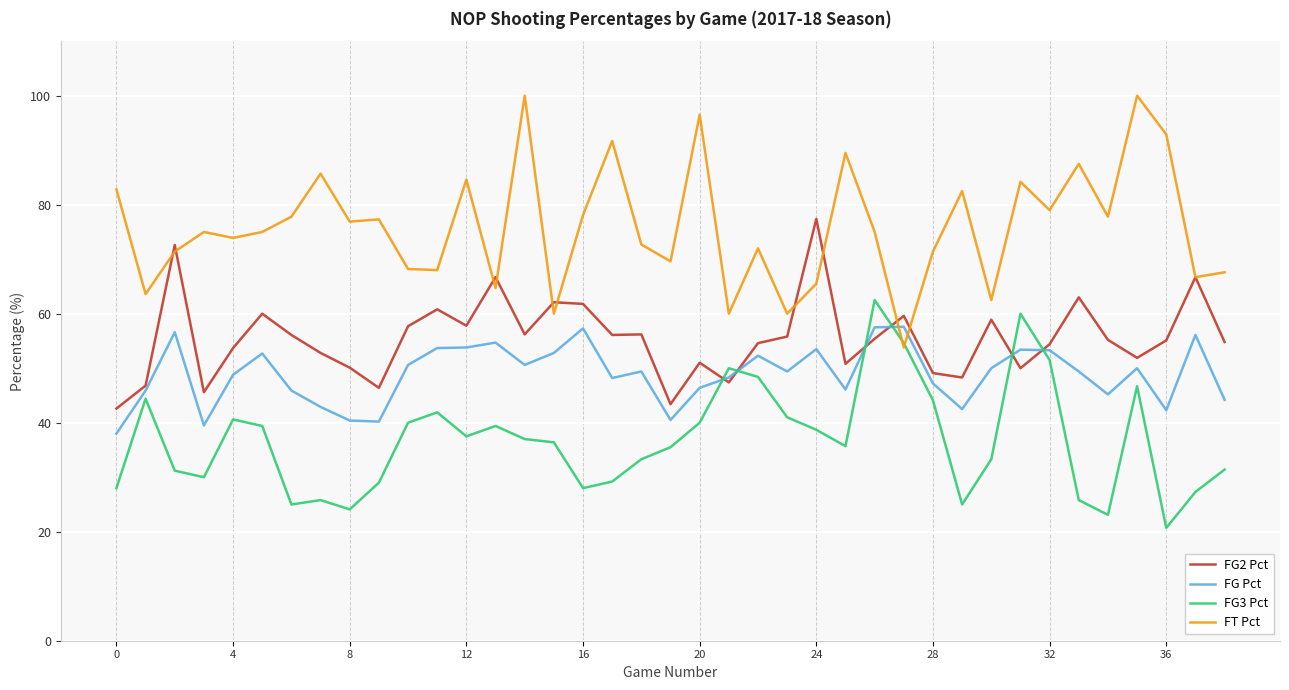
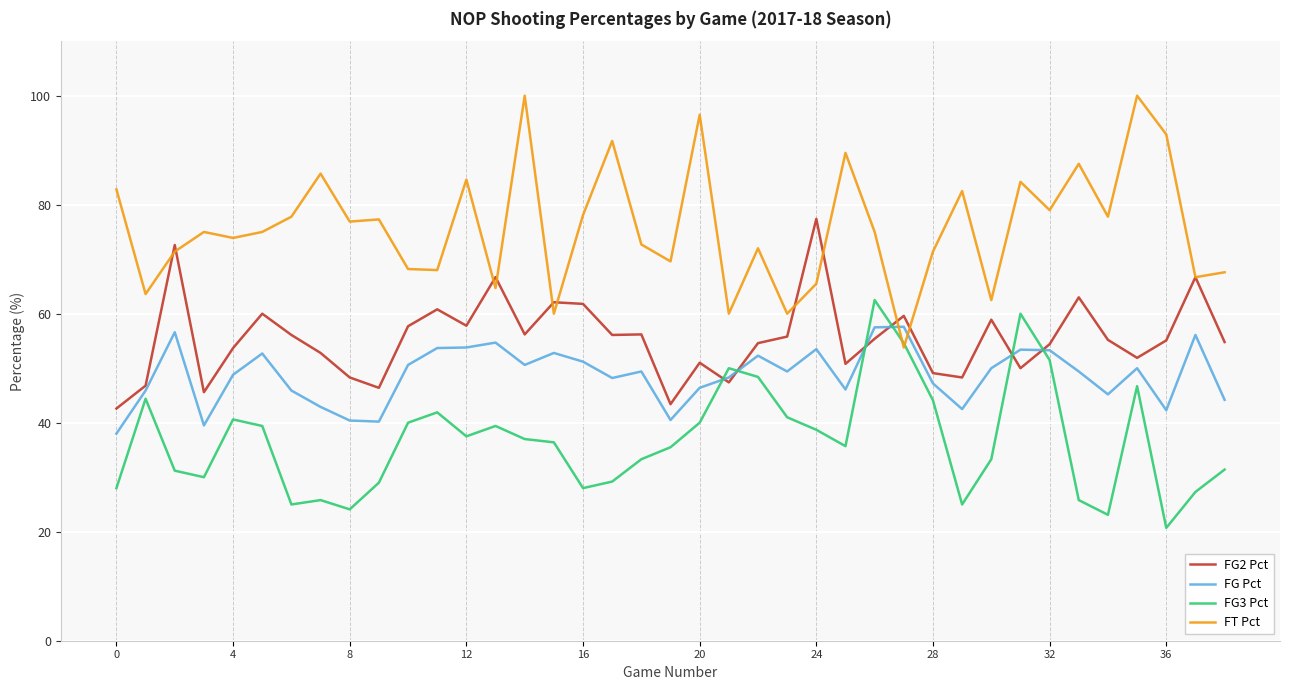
  {
    "FG2 Pct": {
      "0": 43,
      "4": 54,
-     "8": 50,
+     "8": 48,
      "12": 58,
      "16": 62,
      "20": 51,
      "24": 77,
      "28": 49,
      "32": 54,
      "36": 55
    },
    "FG Pct": {
      "0": 38,
      "4": 49,
      "8": 40,
      "12": 54,
-     "16": 57,
+     "16": 51,
      "20": 46,
      "24": 54,
      "28": 47,
      "32": 53,
      "36": 42
    },
    "FG3 Pct": {
      "0": 28,
      "4": 41,
      "8": 24,
      "12": 38,
      "16": 28,
      "20": 40,
      "24": 39,
      "28": 44,
      "32": 52,
      "36": 21
    },
    "FT Pct": {
      "0": 83,
      "4": 74,
      "8": 77,
      "12": 85,
      "16": 78,
      "20": 97,
      "24": 66,
      "28": 71,
      "32": 79,
      "36": 93
    }
  }
